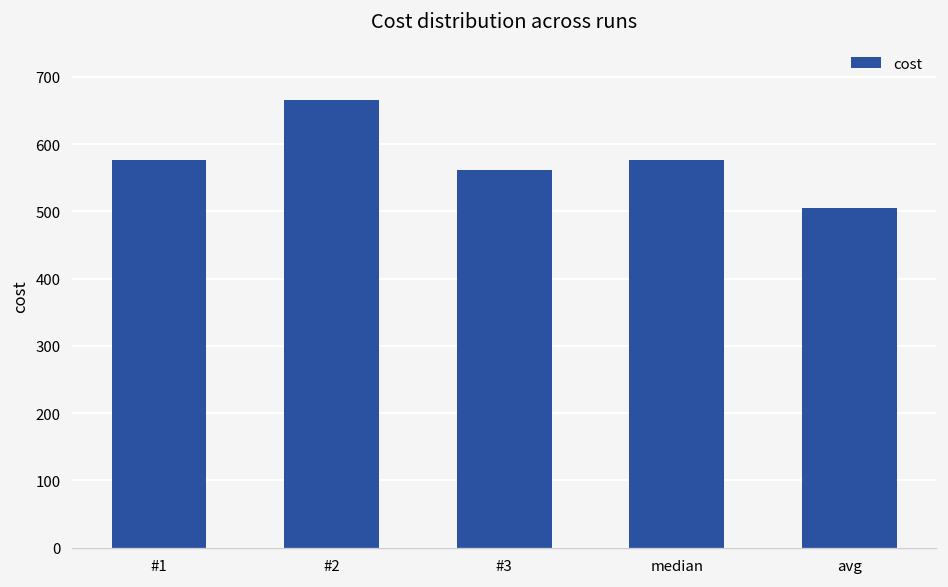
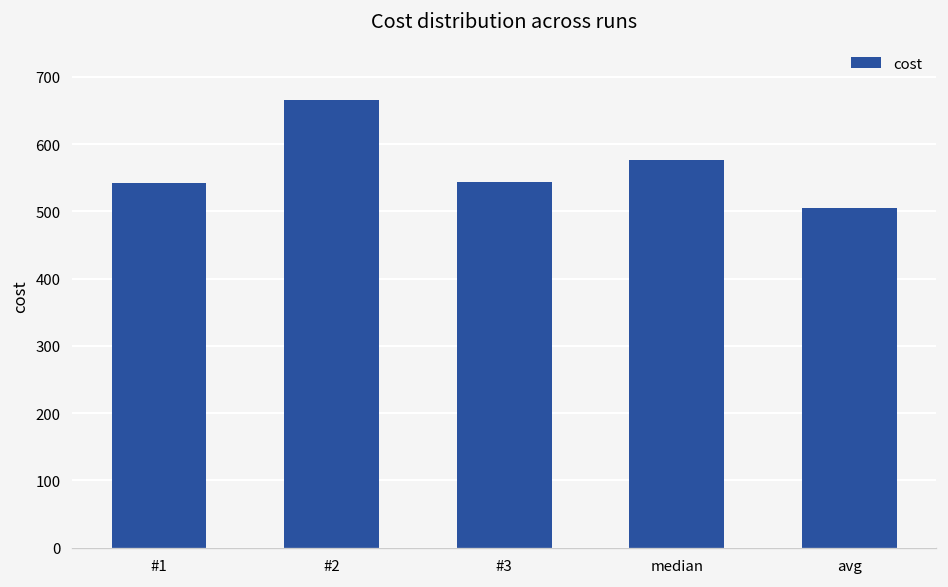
  {
-   "#1": 580,
+   "#1": 540,
    "#2": 670,
-   "#3": 560,
+   "#3": 540,
    "median": 580,
    "avg": 510
  }
